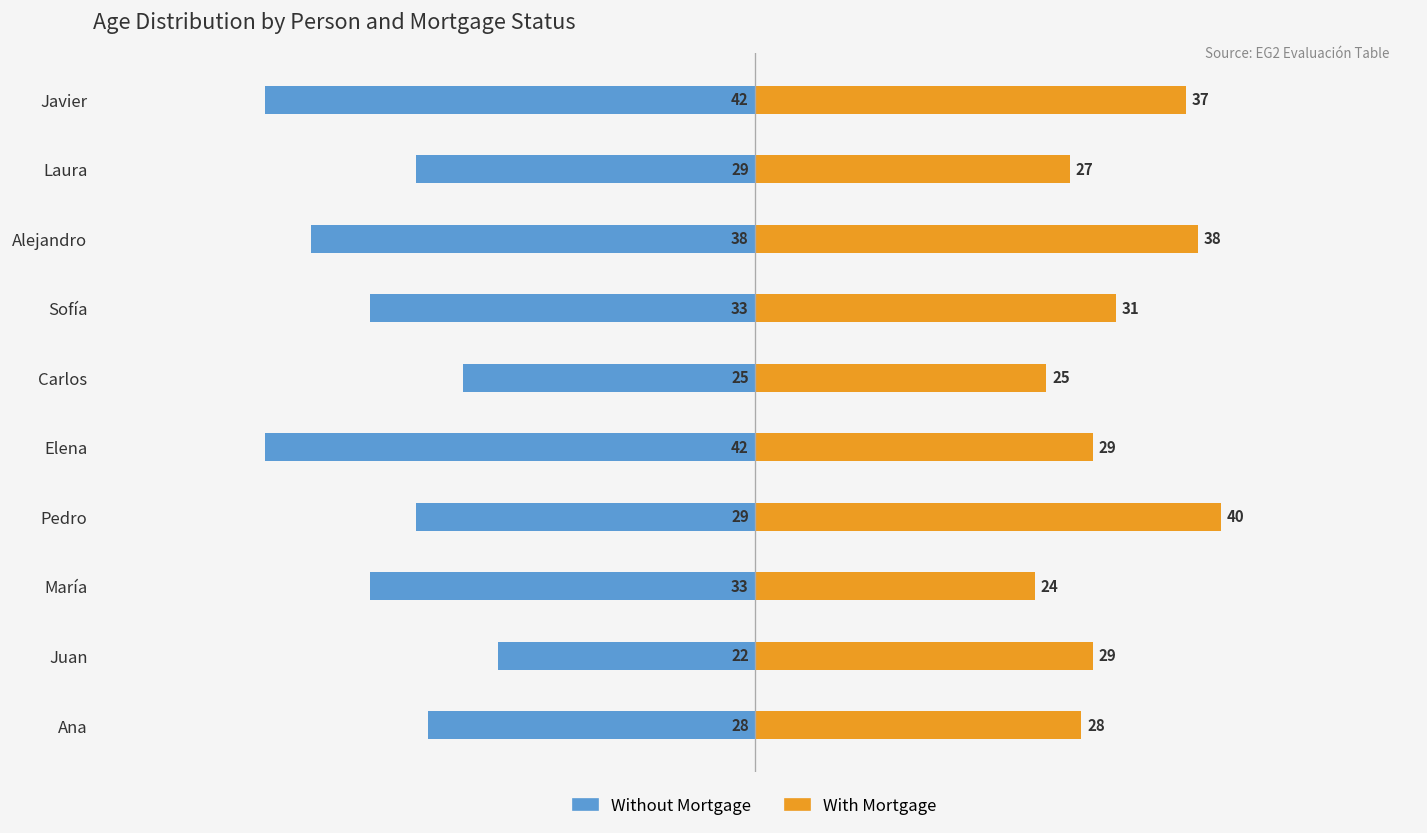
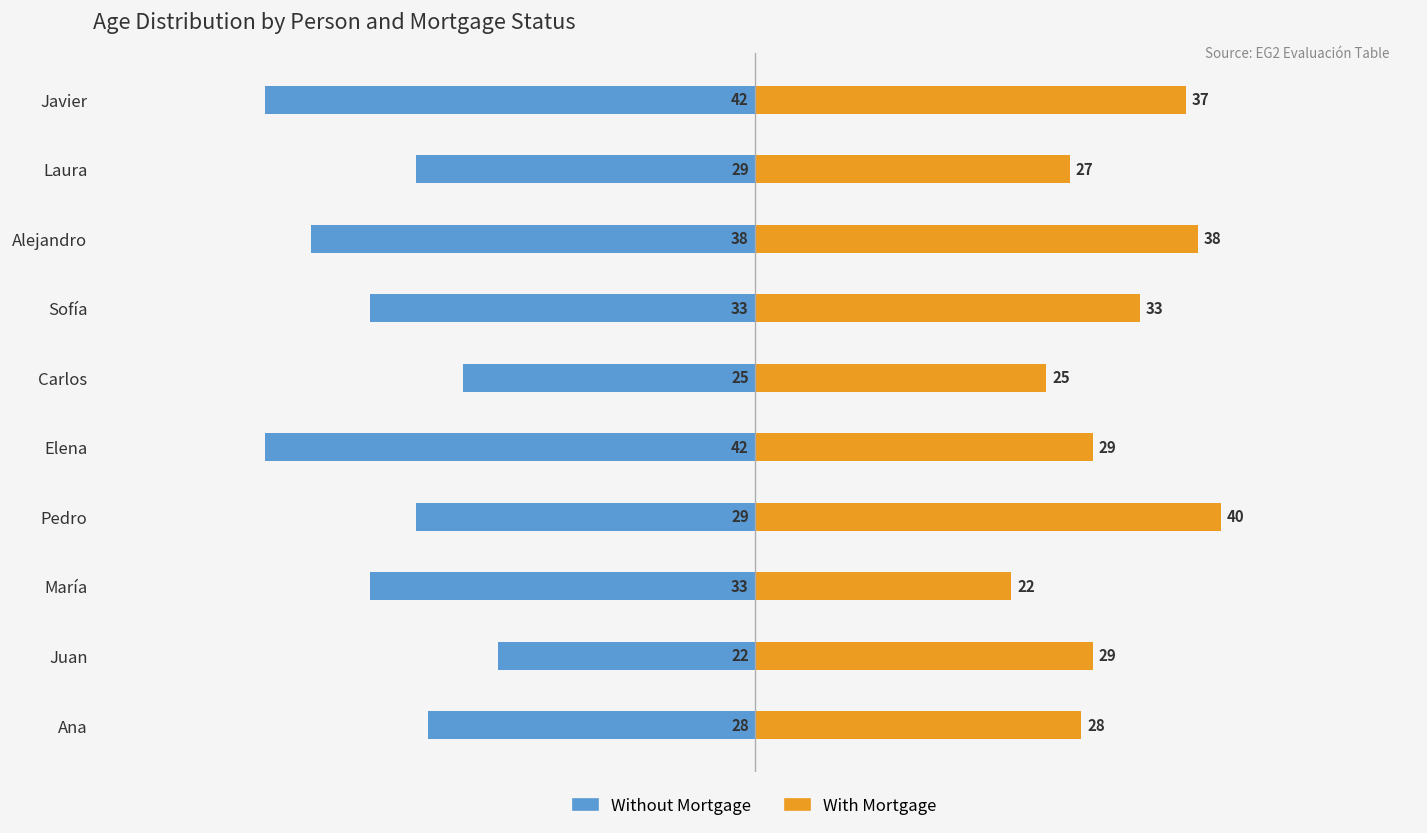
  {
    "With Mortgage": {
      "Javier": 37,
      "Laura": 27,
      "Alejandro": 38,
-     "Sofía": 31,
+     "Sofía": 33,
      "Carlos": 25,
      "Elena": 29,
      "Pedro": 40,
-     "María": 24,
+     "María": 22,
      "Juan": 29,
      "Ana": 28
    }
  }
